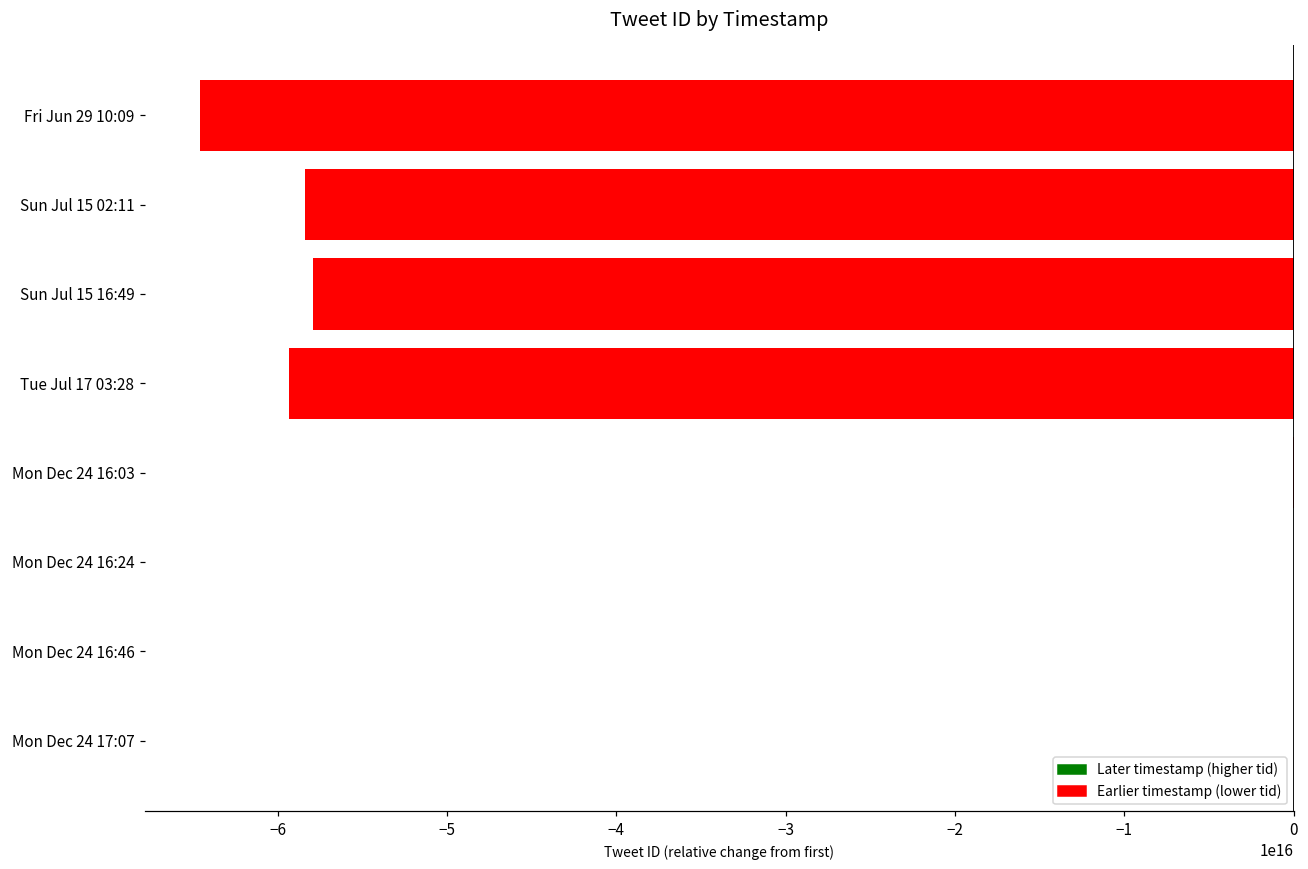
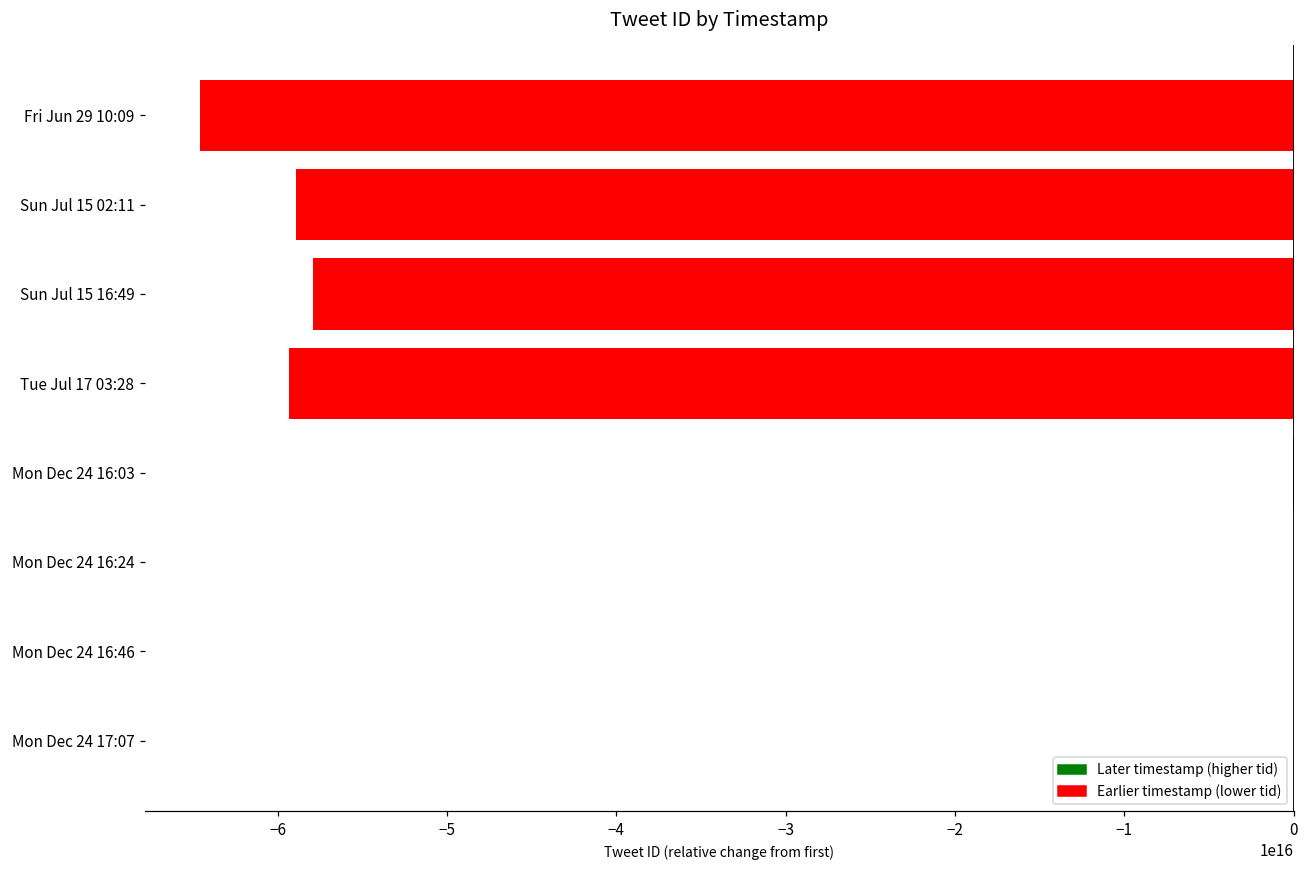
  {
    "Fri Jun 29 10:09": -64600000000000000,
-   "Sun Jul 15 02:11": -58400000000000000,
+   "Sun Jul 15 02:11": -58900000000000000,
    "Sun Jul 15 16:49": -57900000000000000,
    "Tue Jul 17 03:28": -59400000000000000,
    "Mon Dec 24 17:07": 0
  }
